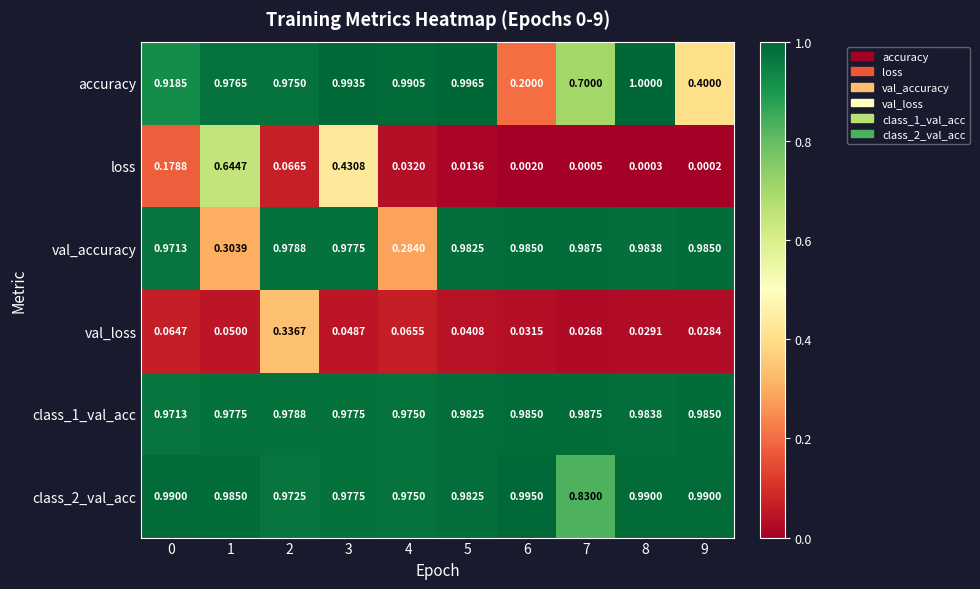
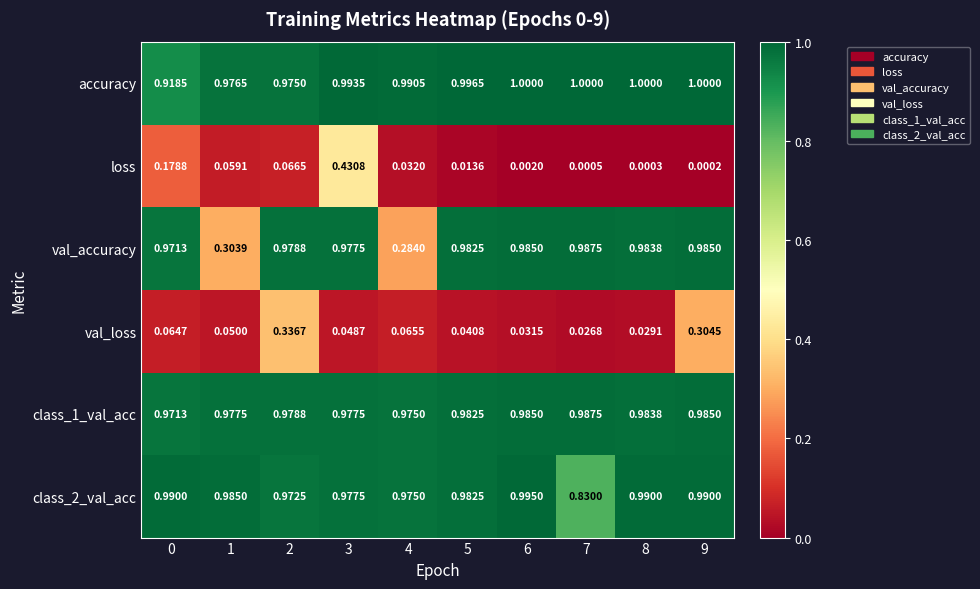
  {
    "accuracy": {
      "0": 0.9185,
      "1": 0.9765,
      "2": 0.9750,
      "3": 0.9935,
      "4": 0.9905,
      "5": 0.9965,
-     "6": 0.2000,
-     "7": 0.7000,
+     "6": 1.0000,
+     "7": 1.0000,
      "8": 1.0000,
-     "9": 0.4000
+     "9": 1.0000
    },
    "loss": {
      "0": 0.1788,
-     "1": 0.6447,
+     "1": 0.0591,
      "2": 0.0665,
      "3": 0.4308,
      "4": 0.0320,
      "5": 0.0136,
      "6": 0.0020,
      "7": 0.0005,
      "8": 0.0003,
      "9": 0.0002
    },
    "val_accuracy": {
      "0": 0.9713,
      "1": 0.3039,
      "2": 0.9788,
      "3": 0.9775,
      "4": 0.2840,
      "5": 0.9825,
      "6": 0.9850,
      "7": 0.9875,
      "8": 0.9838,
      "9": 0.9850
    },
    "val_loss": {
      "0": 0.0647,
      "1": 0.0500,
      "2": 0.3367,
      "3": 0.0487,
      "4": 0.0655,
      "5": 0.0408,
      "6": 0.0315,
      "7": 0.0268,
      "8": 0.0291,
-     "9": 0.0284
+     "9": 0.3045
    },
    "class_1_val_acc": {
      "0": 0.9713,
      "1": 0.9775,
      "2": 0.9788,
      "3": 0.9775,
      "4": 0.9750,
      "5": 0.9825,
      "6": 0.9850,
      "7": 0.9875,
      "8": 0.9838,
      "9": 0.9850
    },
    "class_2_val_acc": {
      "0": 0.9900,
      "1": 0.9850,
      "2": 0.9725,
      "3": 0.9775,
      "4": 0.9750,
      "5": 0.9825,
      "6": 0.9950,
      "7": 0.8300,
      "8": 0.9900,
      "9": 0.9900
    }
  }
